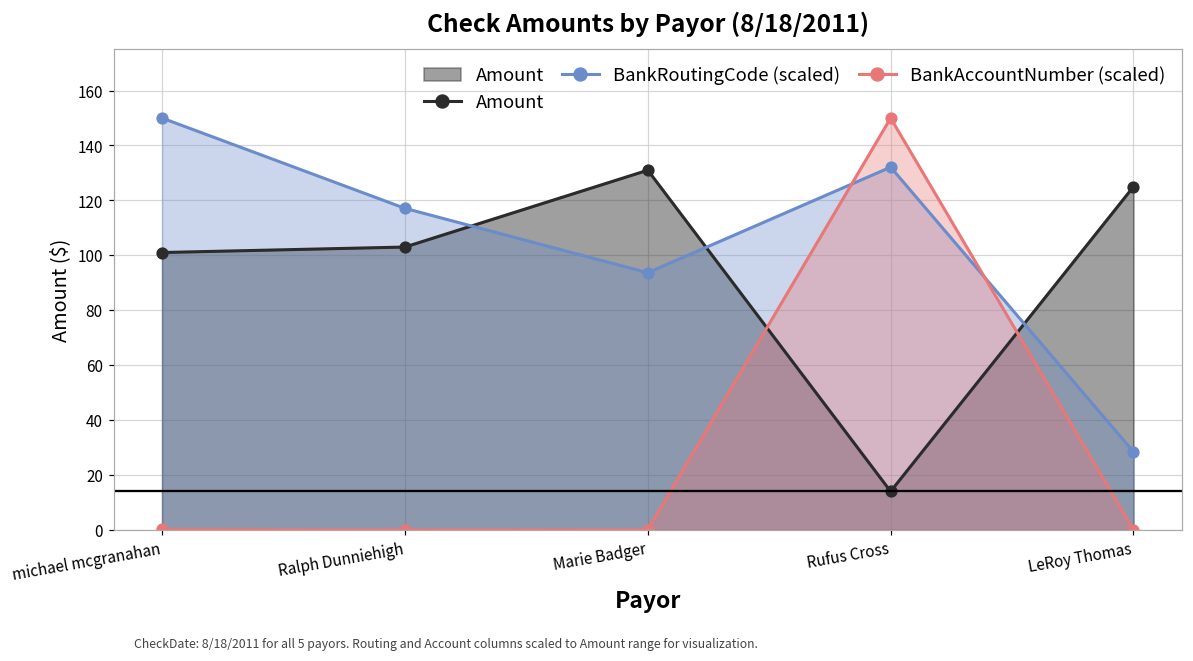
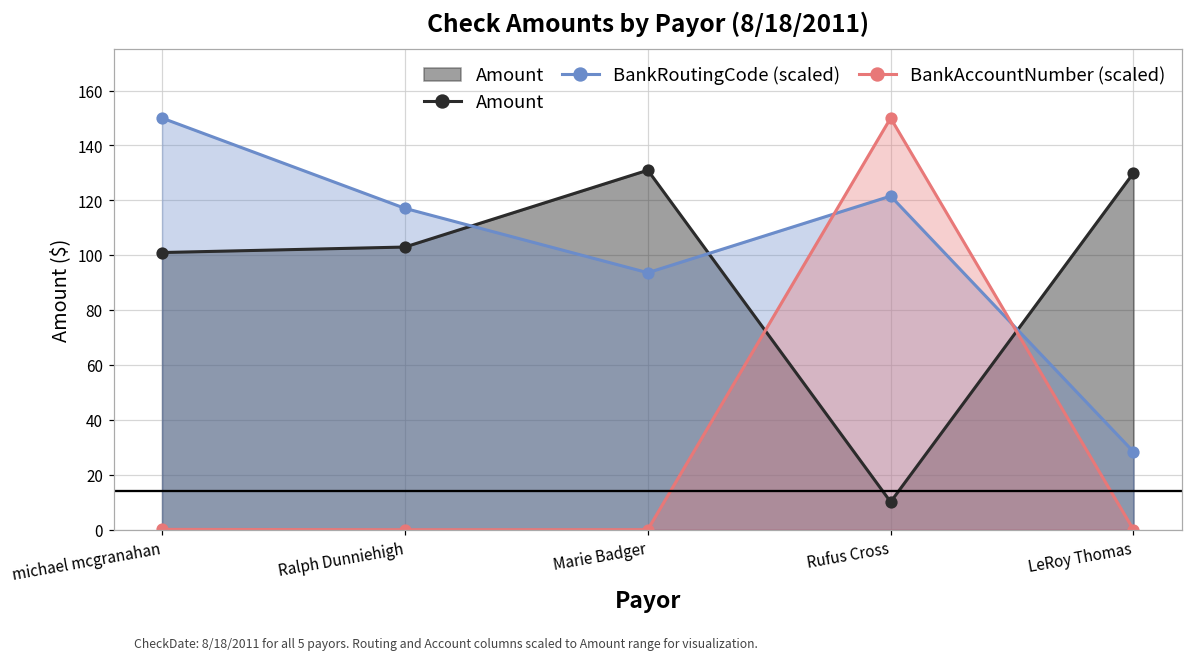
  {
    "Amount": {
      "michael mcgranahan": 101,
      "Ralph Dunniehigh": 103,
      "Marie Badger": 131,
-     "Rufus Cross": 14,
-     "LeRoy Thomas": 125
+     "Rufus Cross": 10,
+     "LeRoy Thomas": 130
    },
    "BankRoutingCode (scaled)": {
      "michael mcgranahan": 150,
      "Ralph Dunniehigh": 117,
      "Marie Badger": 94,
-     "Rufus Cross": 132,
+     "Rufus Cross": 122,
      "LeRoy Thomas": 28
    },
    "BankAccountNumber (scaled)": {
      "michael mcgranahan": 0,
      "Ralph Dunniehigh": 0,
      "Marie Badger": 0,
      "Rufus Cross": 150,
      "LeRoy Thomas": 0
    }
  }
